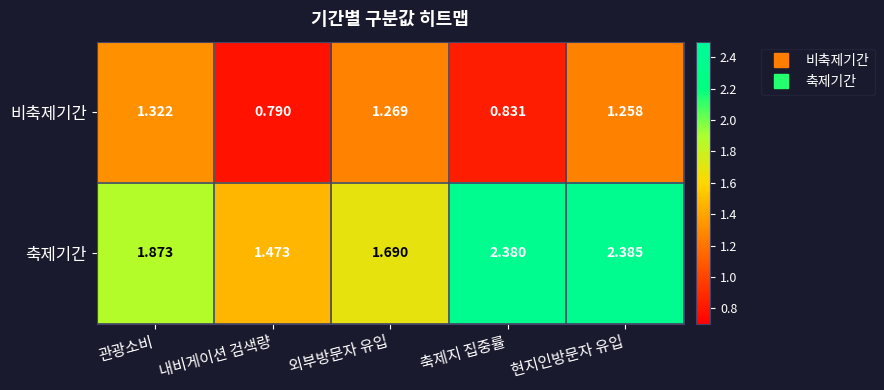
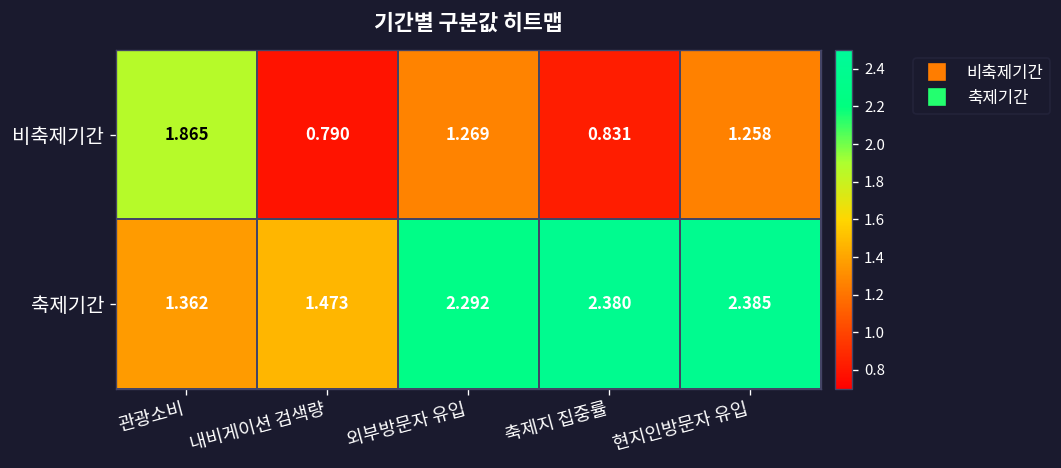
  {
    "비축제기간": {
-     "관광소비": 1.322,
+     "관광소비": 1.865,
      "내비게이션 검색량": 0.790,
      "외부방문자 유입": 1.269,
      "축제지 집중률": 0.831,
      "현지인방문자 유입": 1.258
    },
    "축제기간": {
-     "관광소비": 1.873,
+     "관광소비": 1.362,
      "내비게이션 검색량": 1.473,
-     "외부방문자 유입": 1.690,
+     "외부방문자 유입": 2.292,
      "축제지 집중률": 2.380,
      "현지인방문자 유입": 2.385
    }
  }
